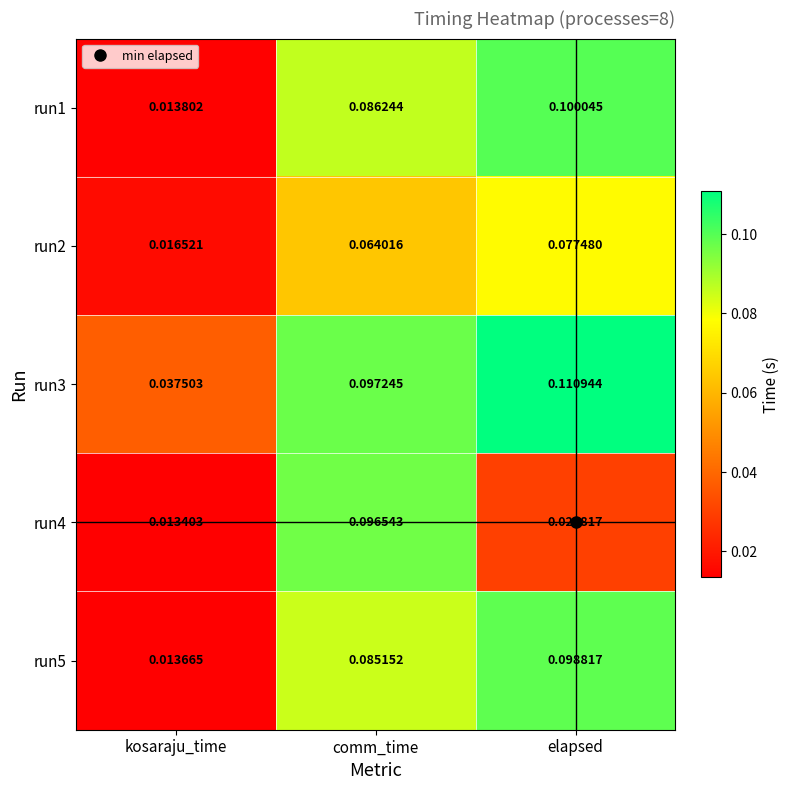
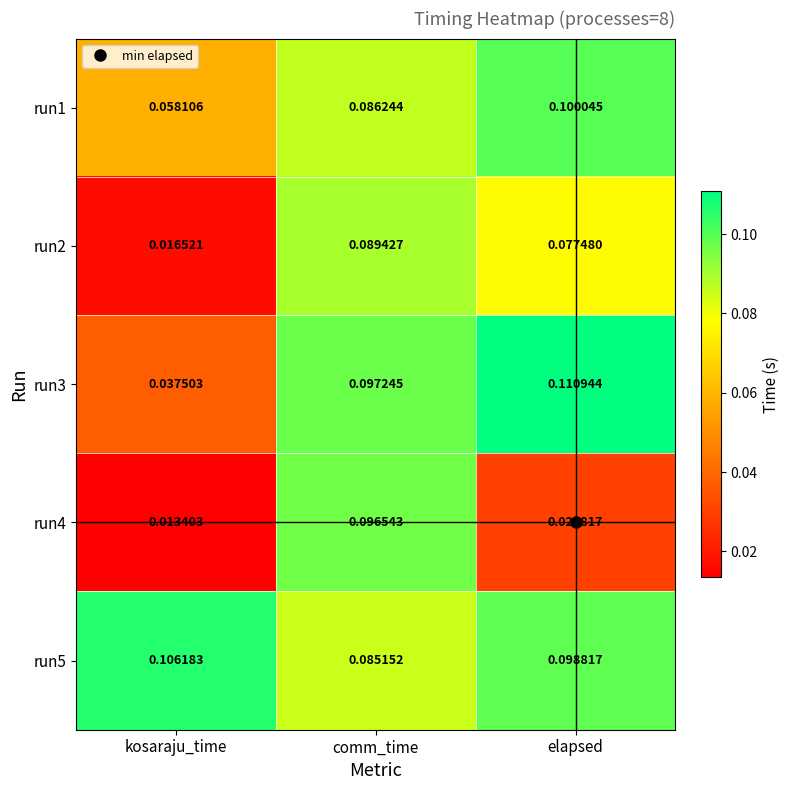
  {
    "run1": {
-     "kosaraju_time": 0.013802,
+     "kosaraju_time": 0.058106,
      "comm_time": 0.086244,
      "elapsed": 0.100045
    },
    "run2": {
      "kosaraju_time": 0.016521,
-     "comm_time": 0.064016,
+     "comm_time": 0.089427,
      "elapsed": 0.077480
    },
    "run3": {
      "kosaraju_time": 0.037503,
      "comm_time": 0.097245,
      "elapsed": 0.110944
    },
    "run4": {
      "kosaraju_time": 0.013403,
      "comm_time": 0.096543
    },
    "run5": {
-     "kosaraju_time": 0.013665,
+     "kosaraju_time": 0.106183,
      "comm_time": 0.085152,
      "elapsed": 0.098817
    }
  }
